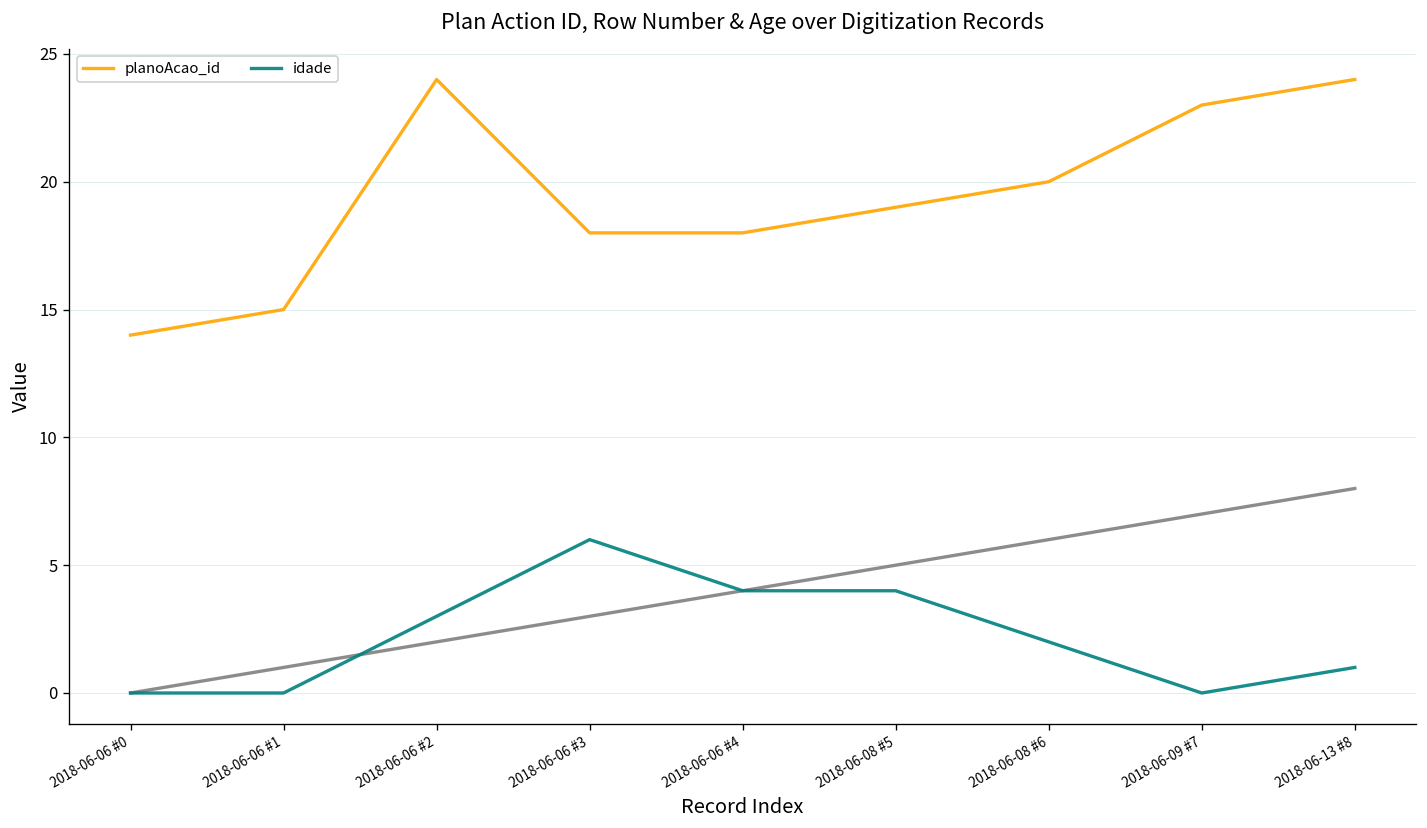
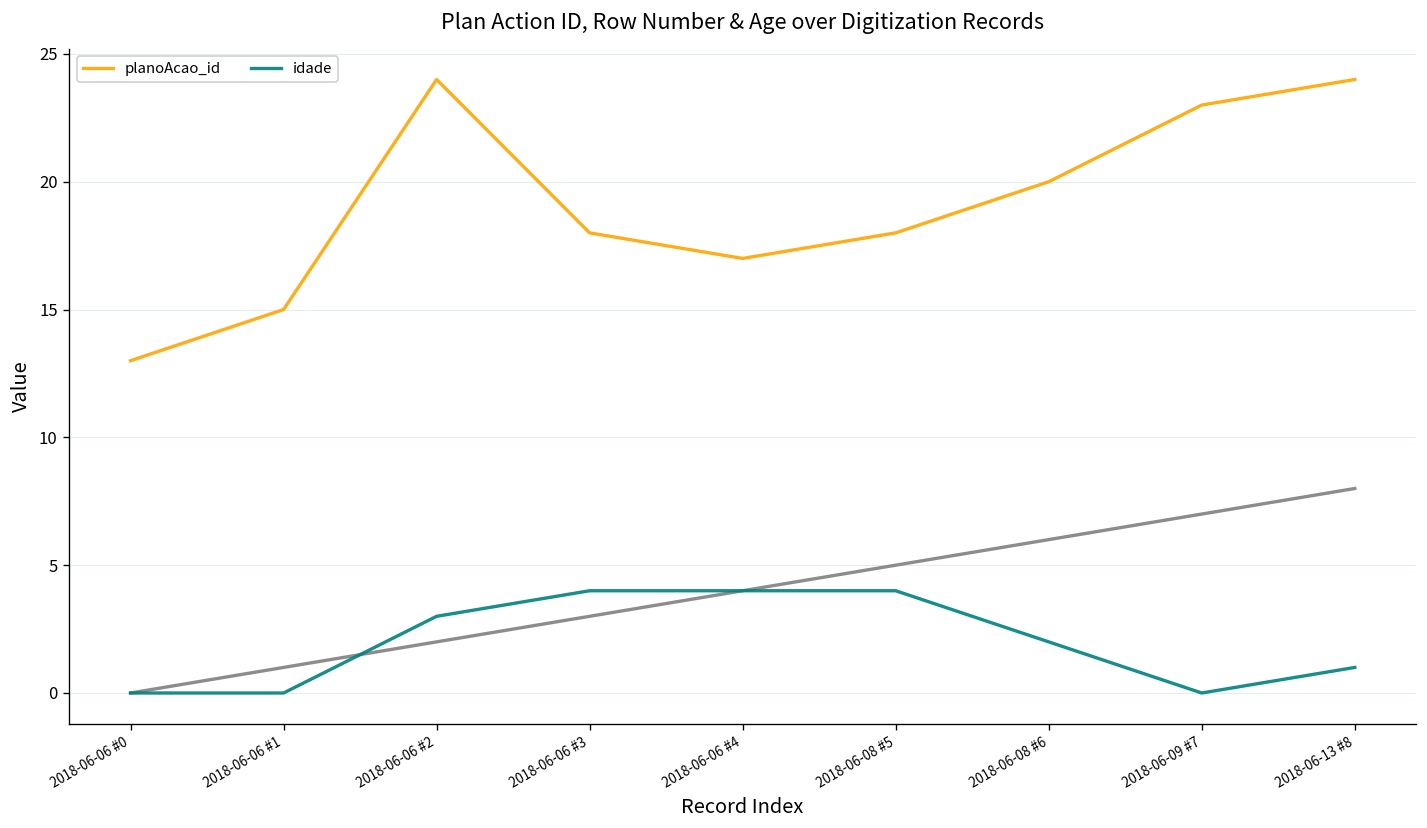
  {
    "planoAcao_id": {
-     "2018-06-06 #0": 14,
+     "2018-06-06 #0": 13,
      "2018-06-06 #1": 15,
      "2018-06-06 #2": 24,
      "2018-06-06 #3": 18,
-     "2018-06-06 #4": 18,
-     "2018-06-08 #5": 19,
+     "2018-06-06 #4": 17,
+     "2018-06-08 #5": 18,
      "2018-06-08 #6": 20,
      "2018-06-09 #7": 23,
      "2018-06-13 #8": 24
    },
    "idade": {
      "2018-06-06 #1": 0,
      "2018-06-06 #2": 3,
-     "2018-06-06 #3": 6,
+     "2018-06-06 #3": 4,
      "2018-06-08 #5": 4,
      "2018-06-08 #6": 2,
      "2018-06-09 #7": 0,
      "2018-06-13 #8": 1
    }
  }
